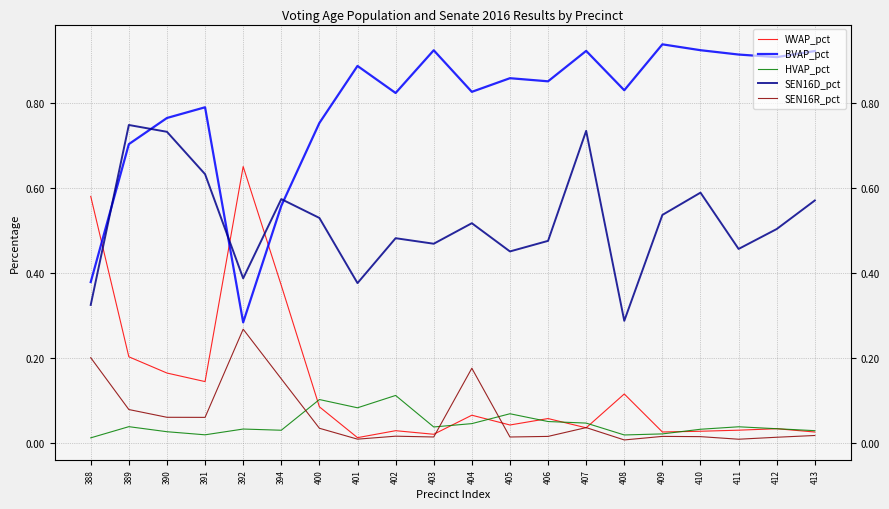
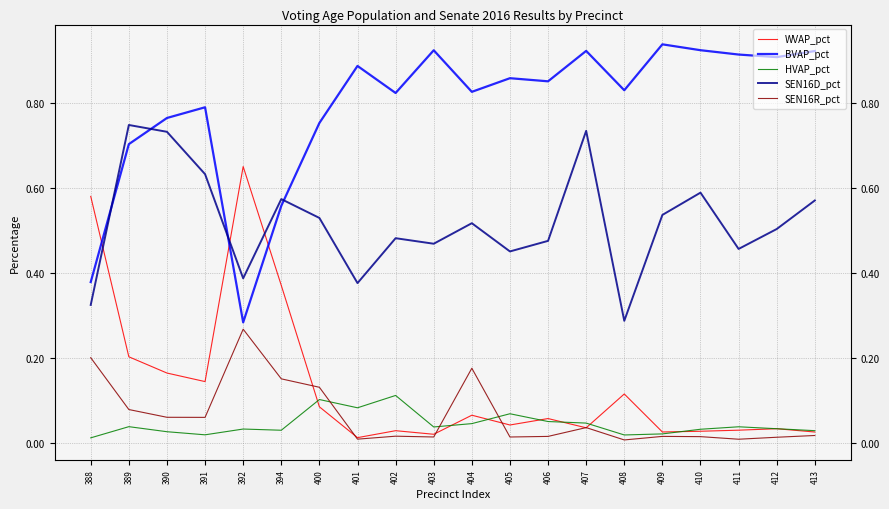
  {
    "WVAP_pct": {
      "388": 0.58,
      "389": 0.20,
      "390": 0.16,
      "391": 0.14,
      "392": 0.65,
      "394": 0.37,
      "400": 0.08,
      "402": 0.03,
      "403": 0.02,
      "404": 0.06,
      "405": 0.04,
      "406": 0.06,
      "408": 0.11,
      "411": 0.03
    },
    "BVAP_pct": {
      "388": 0.38,
      "389": 0.70,
      "390": 0.76,
      "391": 0.79,
      "392": 0.28,
      "394": 0.56,
      "400": 0.75,
      "401": 0.89,
      "402": 0.82,
      "403": 0.92,
      "404": 0.83,
      "405": 0.86,
      "406": 0.85,
      "407": 0.92,
      "408": 0.83,
      "409": 0.94,
      "410": 0.92,
      "411": 0.91
    },
    "HVAP_pct": {
      "388": 0.01,
      "389": 0.04,
      "390": 0.03,
      "391": 0.02,
      "392": 0.03,
      "394": 0.03,
      "400": 0.10,
      "401": 0.08,
      "402": 0.11,
      "403": 0.04,
      "404": 0.04,
      "405": 0.07,
      "406": 0.05,
      "407": 0.05,
      "408": 0.02,
      "411": 0.04
    },
    "SEN16D_pct": {
      "388": 0.32,
      "389": 0.75,
      "390": 0.73,
      "391": 0.63,
      "392": 0.39,
      "394": 0.57,
      "400": 0.53,
      "401": 0.38,
      "402": 0.48,
      "403": 0.47,
      "404": 0.52,
      "405": 0.45,
      "406": 0.47,
      "407": 0.73,
      "408": 0.29,
      "409": 0.54,
      "410": 0.59,
      "411": 0.46,
      "412": 0.50,
      "413": 0.57
    },
    "SEN16R_pct": {
      "388": 0.20,
      "389": 0.08,
      "390": 0.06,
      "391": 0.06,
      "392": 0.27,
      "394": 0.15,
-     "400": 0.03,
+     "400": 0.13,
      "402": 0.02,
      "403": 0.01,
      "404": 0.17,
      "405": 0.01,
      "406": 0.01,
      "408": 0.01,
      "410": 0.01,
      "411": 0.01,
      "412": 0.01,
      "413": 0.02
    }
  }
